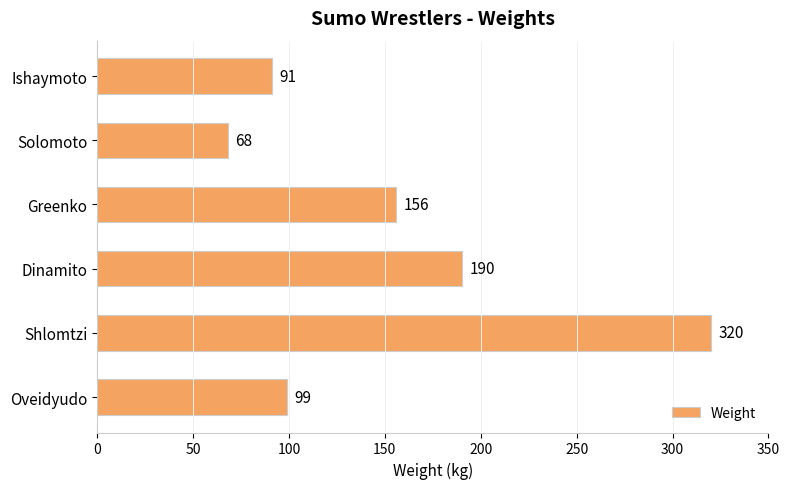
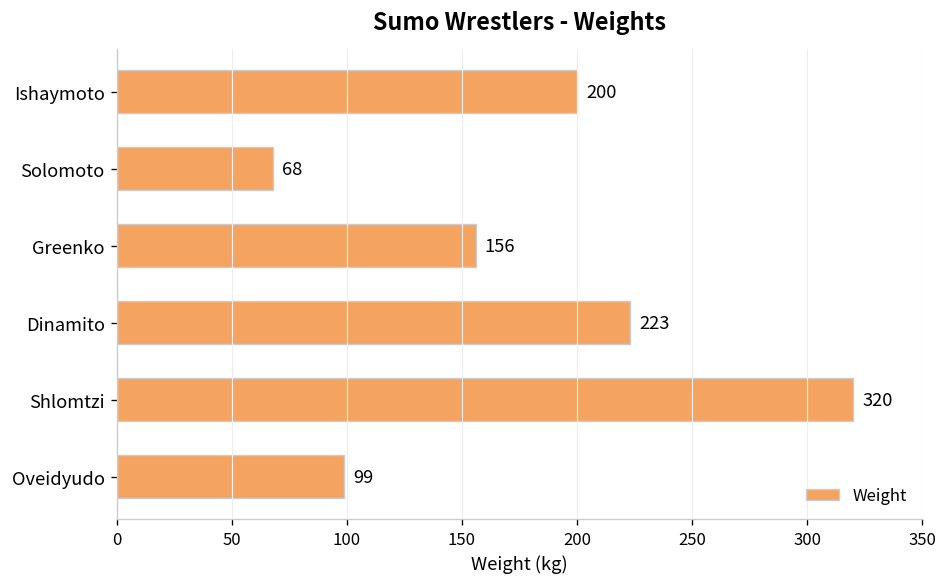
  {
-   "Ishaymoto": 91,
+   "Ishaymoto": 200,
    "Solomoto": 68,
    "Greenko": 156,
-   "Dinamito": 190,
+   "Dinamito": 223,
    "Shlomtzi": 320,
    "Oveidyudo": 99
  }
